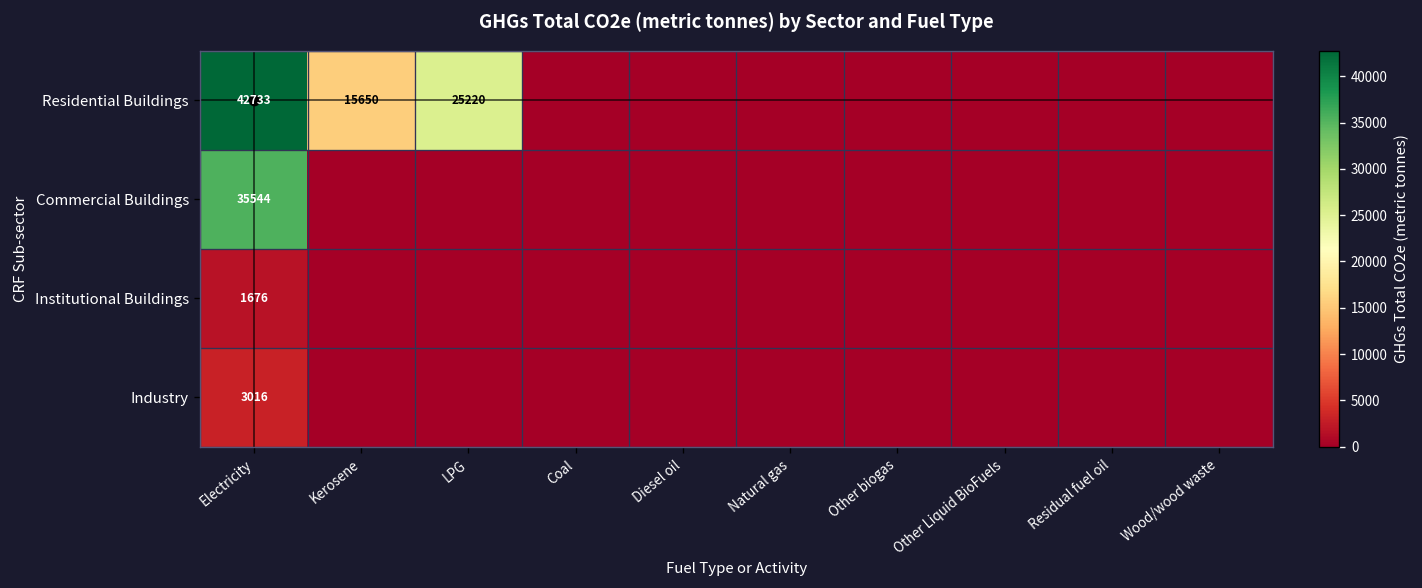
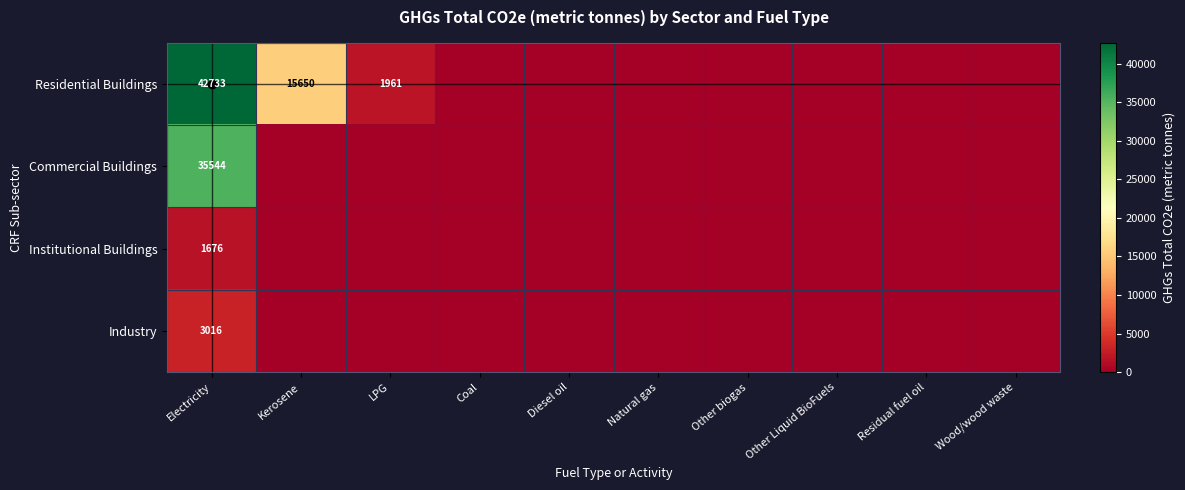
  {
    "Residential Buildings": {
      "Kerosene": 15650,
-     "LPG": 25220
+     "LPG": 1961
    },
    "Commercial Buildings": {
      "Electricity": 35544
    },
    "Institutional Buildings": {
      "Electricity": 1676
    },
    "Industry": {
      "Electricity": 3016
    }
  }
